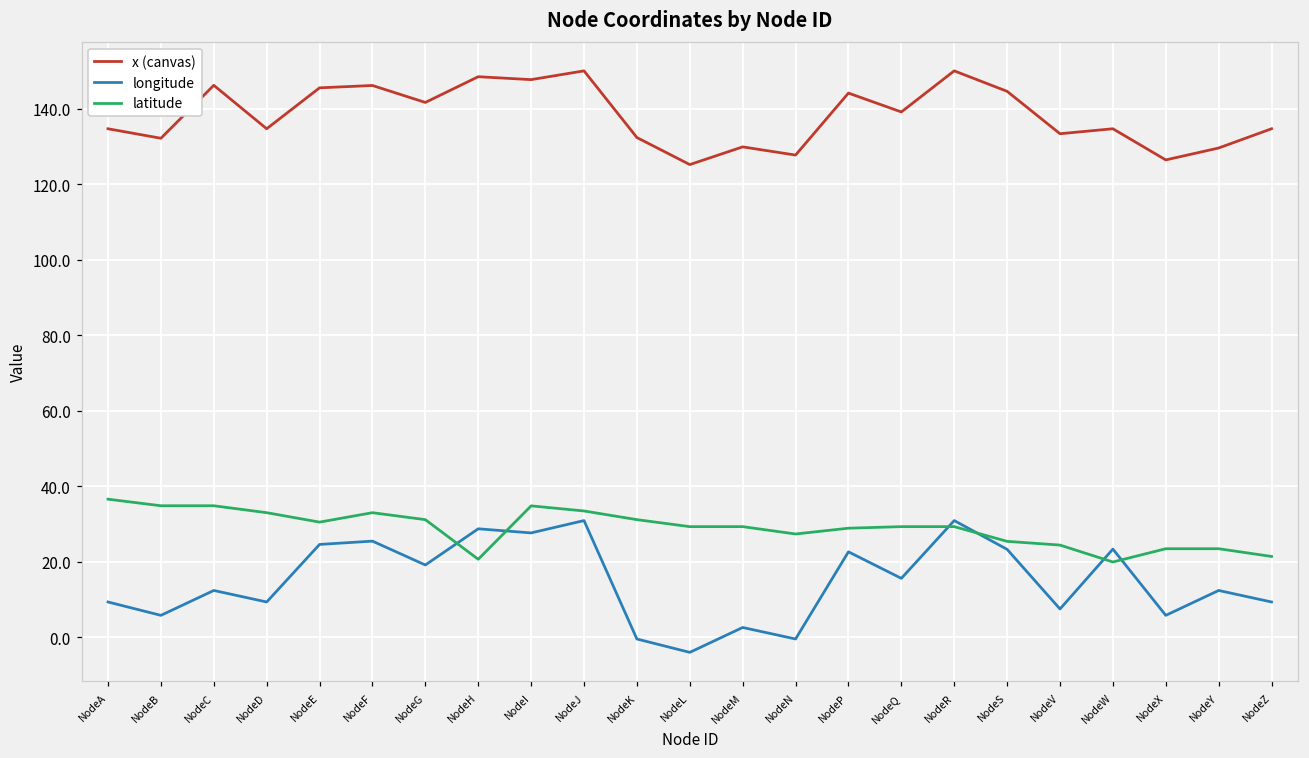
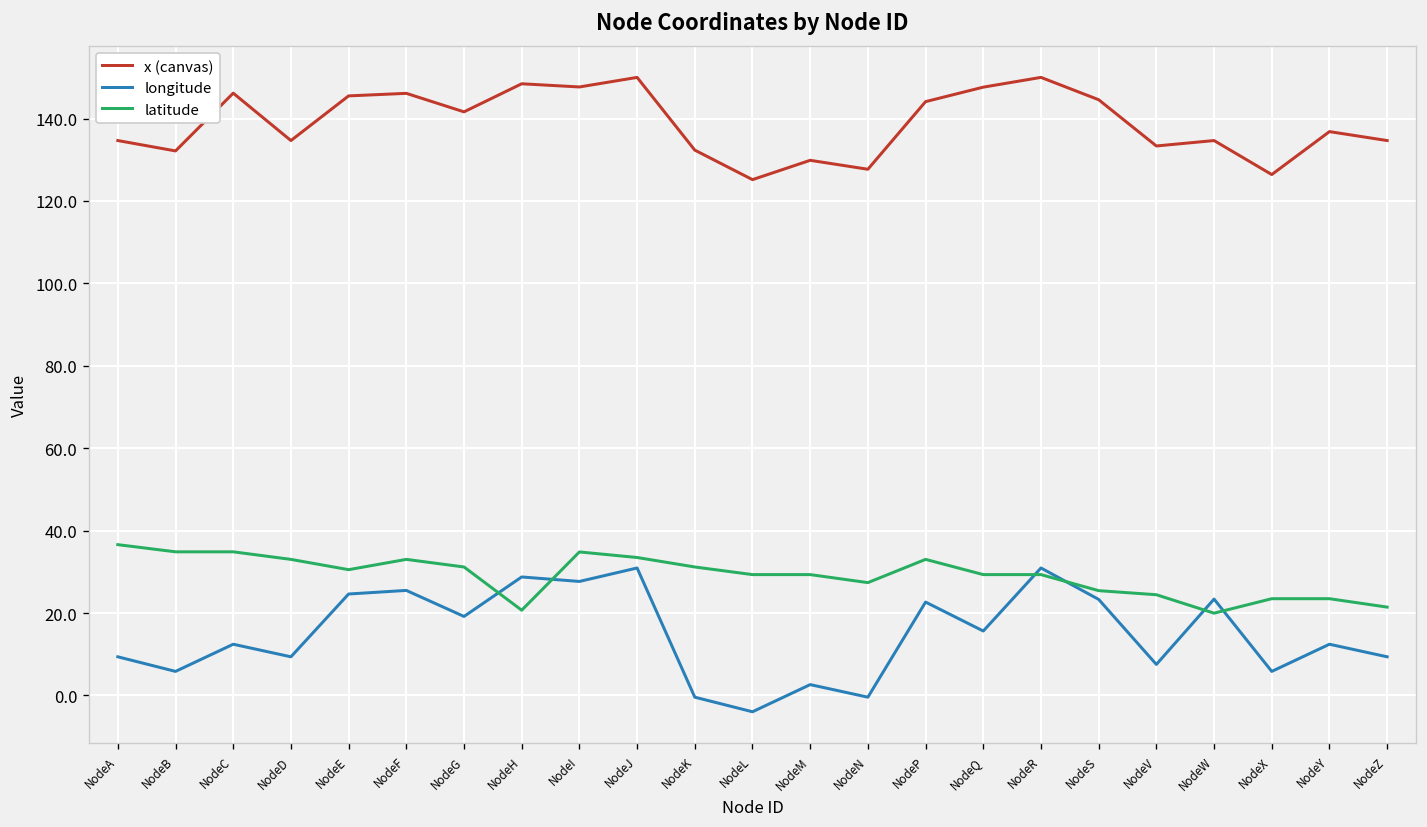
  {
    "x (canvas)": {
      "NodeA": 135,
      "NodeB": 132,
      "NodeC": 146,
      "NodeD": 135,
      "NodeE": 146,
      "NodeF": 146,
      "NodeG": 142,
      "NodeH": 148,
      "NodeI": 148,
      "NodeJ": 150,
      "NodeK": 132,
      "NodeL": 125,
      "NodeM": 130,
      "NodeN": 128,
      "NodeP": 144,
-     "NodeQ": 139,
+     "NodeQ": 148,
      "NodeR": 150,
      "NodeS": 145,
      "NodeV": 133,
      "NodeW": 135,
      "NodeX": 126,
-     "NodeY": 130,
+     "NodeY": 137,
      "NodeZ": 135
    },
    "longitude": {
      "NodeA": 9,
      "NodeB": 6,
      "NodeC": 12,
      "NodeD": 9,
      "NodeE": 25,
      "NodeF": 25,
      "NodeG": 19,
      "NodeH": 29,
      "NodeI": 28,
      "NodeJ": 31,
      "NodeK": 0,
      "NodeL": -4,
      "NodeM": 3,
      "NodeN": 0,
      "NodeP": 23,
      "NodeQ": 16,
      "NodeR": 31,
      "NodeS": 23,
      "NodeV": 8,
      "NodeW": 23,
      "NodeX": 6,
      "NodeY": 12,
      "NodeZ": 9
    },
    "latitude": {
      "NodeA": 37,
      "NodeB": 35,
      "NodeC": 35,
      "NodeD": 33,
      "NodeE": 31,
      "NodeF": 33,
      "NodeG": 31,
      "NodeH": 21,
      "NodeI": 35,
      "NodeJ": 33,
      "NodeK": 31,
      "NodeL": 29,
      "NodeM": 29,
      "NodeN": 27,
-     "NodeP": 29,
+     "NodeP": 33,
      "NodeQ": 29,
      "NodeR": 29,
      "NodeS": 25,
      "NodeV": 24,
      "NodeW": 20,
      "NodeX": 23,
      "NodeY": 23,
      "NodeZ": 21
    }
  }
